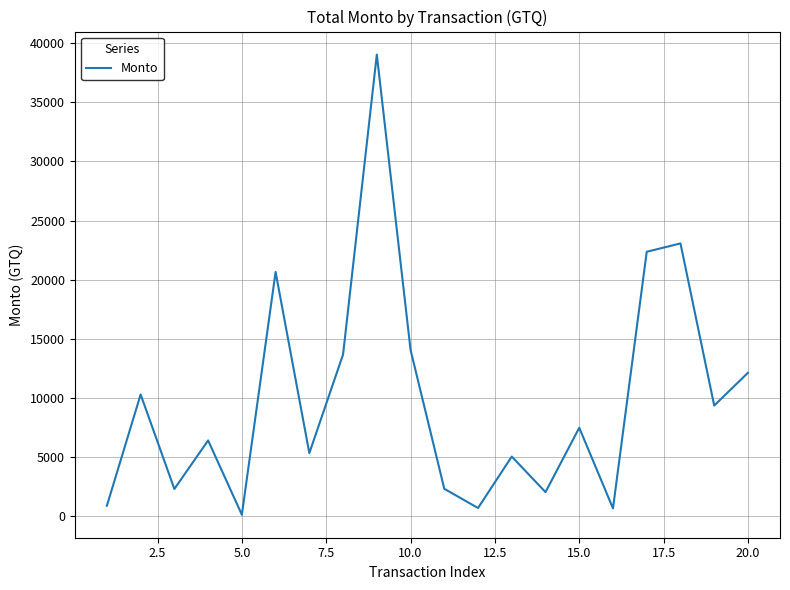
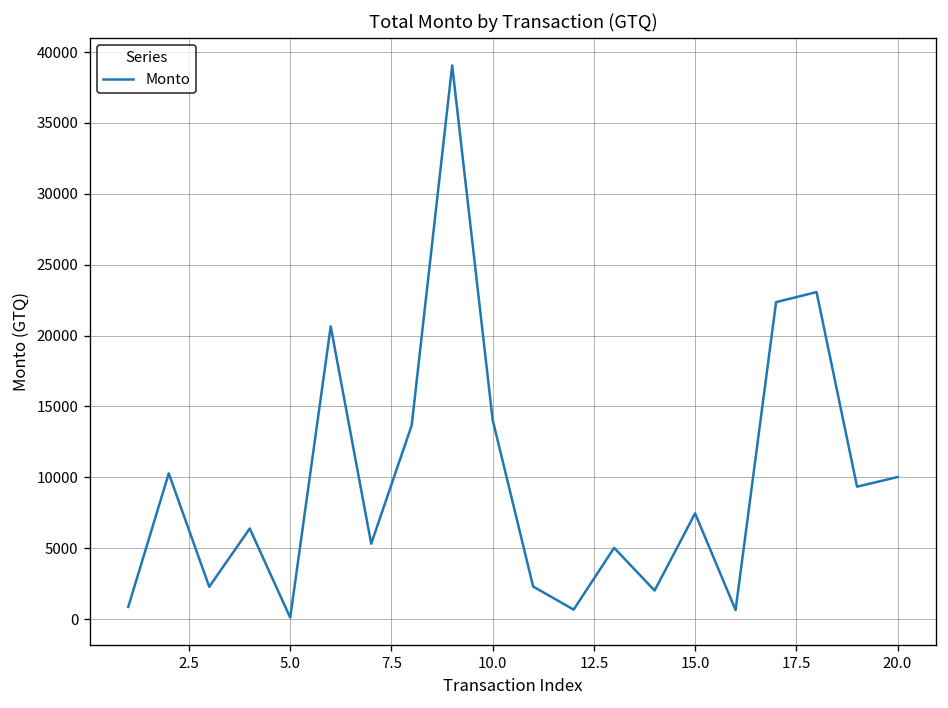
  {
    "5.0": 100,
    "10.0": 14100,
    "15.0": 7500,
-   "20.0": 12100
+   "20.0": 10000
  }
